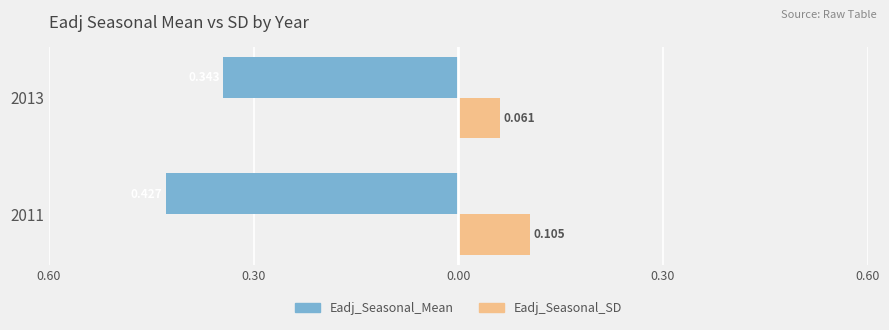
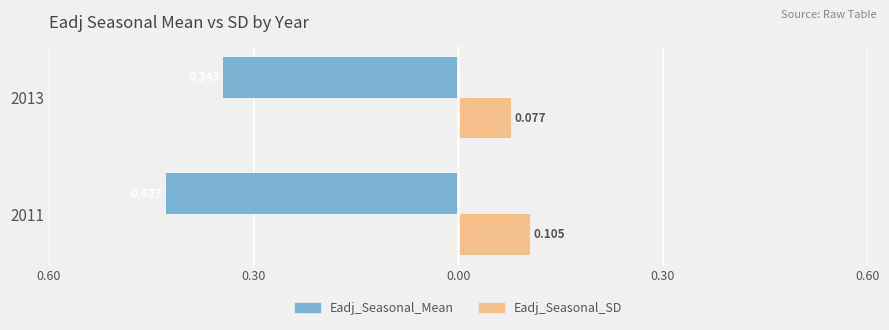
  {
    "Eadj_Seasonal_SD": {
-     "2013": 0.061,
+     "2013": 0.077,
      "2011": 0.105
    }
  }
